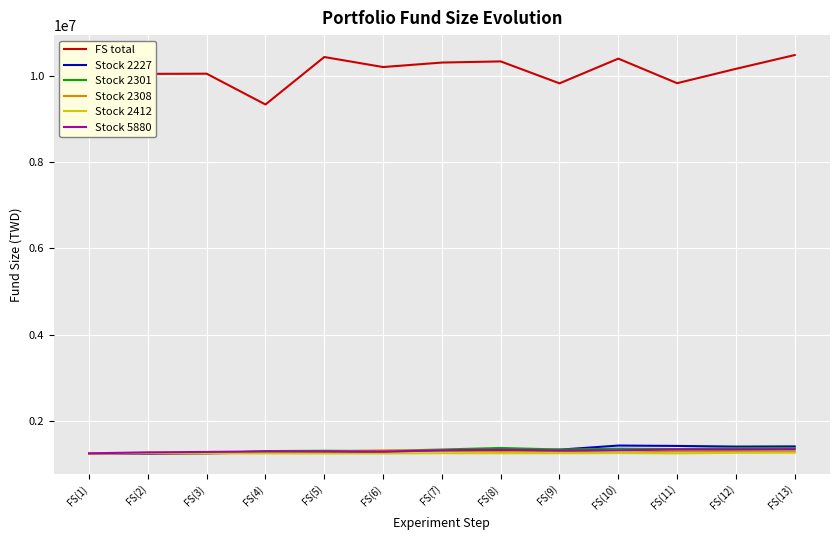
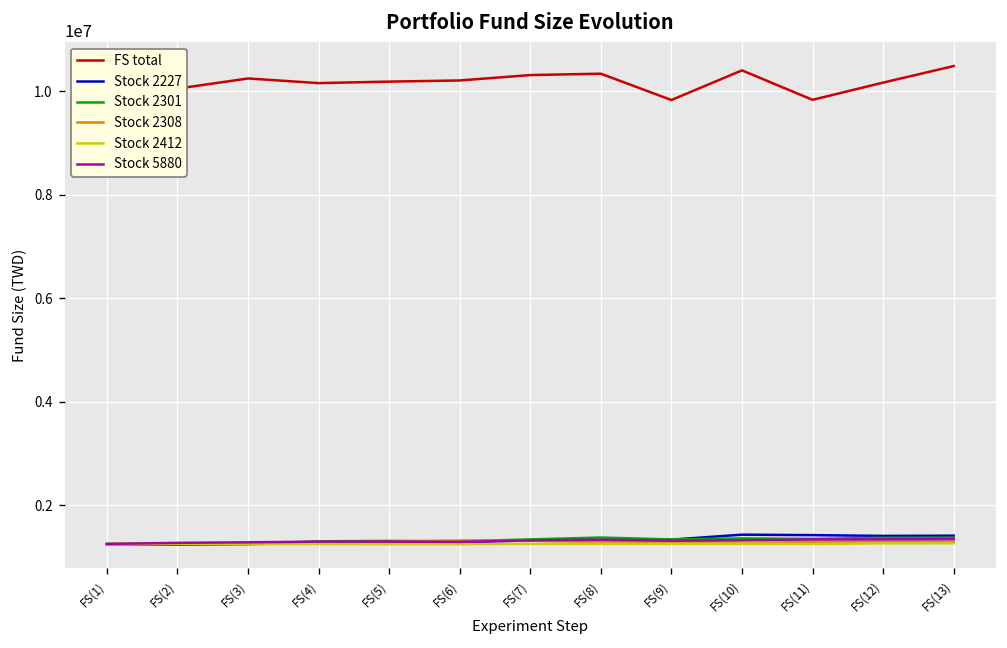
  {
    "FS total": {
-     "FS(3)": 10000000,
-     "FS(4)": 9300000,
-     "FS(5)": 10400000,
+     "FS(3)": 10200000,
+     "FS(4)": 10200000,
+     "FS(5)": 10200000,
      "FS(6)": 10200000,
      "FS(7)": 10300000,
      "FS(8)": 10300000,
      "FS(9)": 9800000,
      "FS(10)": 10400000,
      "FS(11)": 9800000,
      "FS(12)": 10200000,
      "FS(13)": 10500000
    },
    "Stock 2227": {
      "FS(10)": 1400000,
      "FS(11)": 1400000
    },
    "Stock 2412": {
      "FS(7)": 1300000
    }
  }
